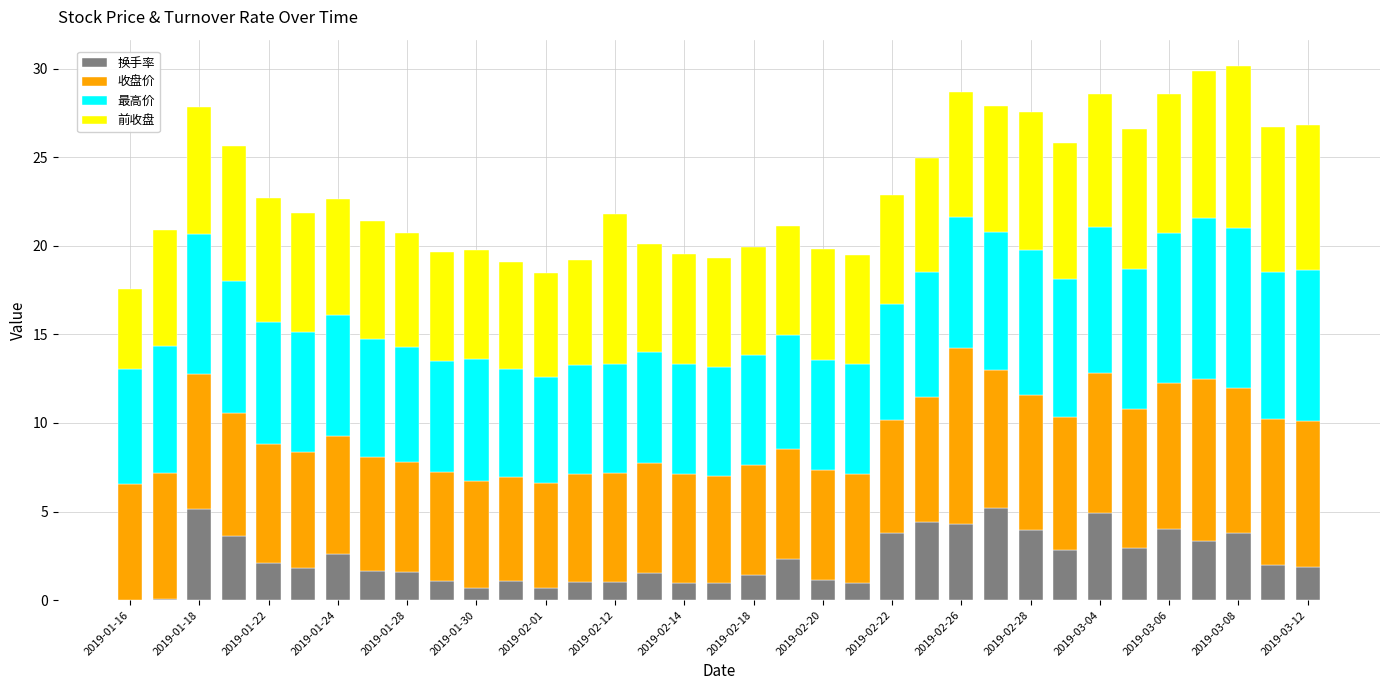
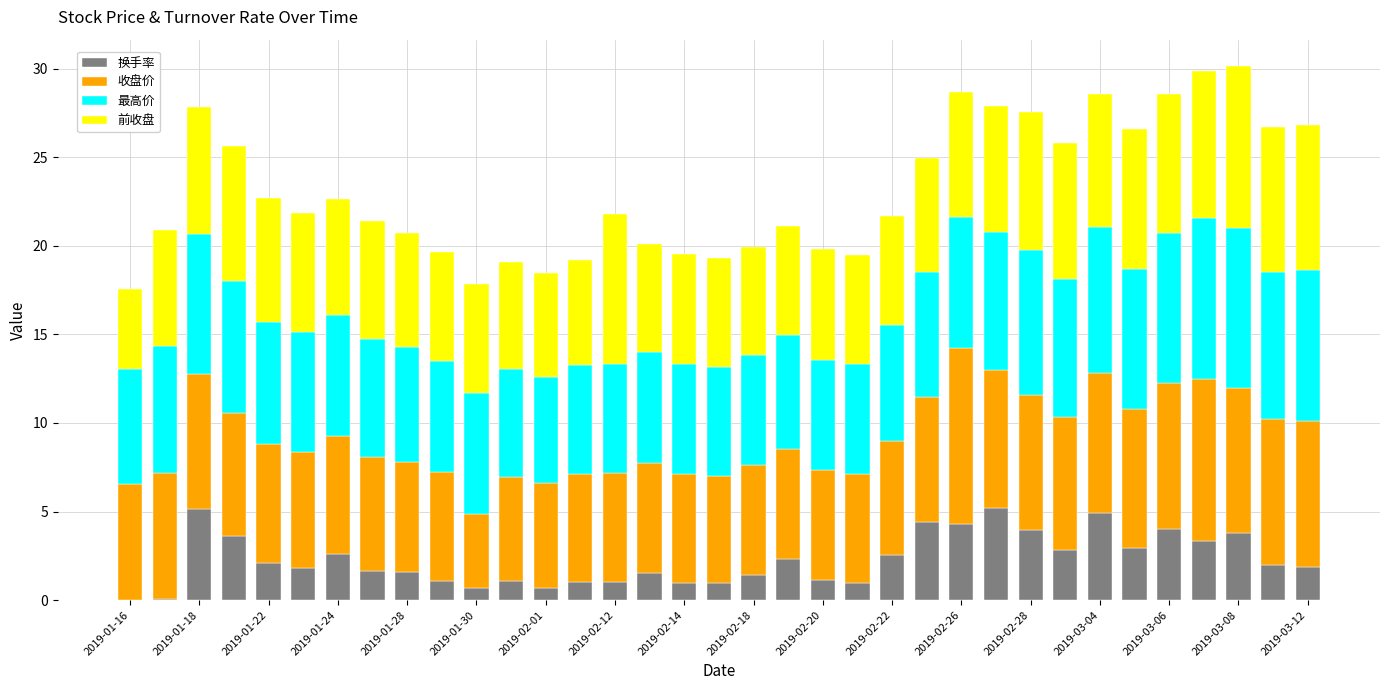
  {
    "换手率": {
      "2019-01-18": 5.1,
      "2019-01-22": 2.1,
      "2019-01-24": 2.6,
      "2019-01-28": 1.6,
      "2019-01-30": 0.7,
      "2019-02-01": 0.7,
      "2019-02-12": 1.0,
      "2019-02-14": 0.9,
      "2019-02-18": 1.4,
      "2019-02-20": 1.1,
-     "2019-02-22": 3.8,
+     "2019-02-22": 2.6,
      "2019-02-26": 4.3,
      "2019-02-28": 3.9,
      "2019-03-04": 4.9,
      "2019-03-06": 4.0,
      "2019-03-08": 3.8,
      "2019-03-12": 1.9
    },
    "收盘价": {
      "2019-01-16": 6.5,
      "2019-01-18": 7.7,
      "2019-01-22": 6.7,
      "2019-01-24": 6.7,
      "2019-01-28": 6.2,
-     "2019-01-30": 6.0,
+     "2019-01-30": 4.1,
      "2019-02-01": 5.9,
      "2019-02-12": 6.1,
      "2019-02-14": 6.2,
      "2019-02-18": 6.2,
      "2019-02-20": 6.2,
      "2019-02-22": 6.4,
      "2019-02-26": 9.9,
      "2019-02-28": 7.7,
      "2019-03-04": 7.9,
      "2019-03-06": 8.3,
      "2019-03-08": 8.2,
      "2019-03-12": 8.2
    },
    "最高价": {
      "2019-01-16": 6.5,
      "2019-01-18": 7.9,
      "2019-01-22": 6.9,
      "2019-01-24": 6.8,
      "2019-01-28": 6.5,
      "2019-01-30": 6.9,
      "2019-02-01": 6.0,
      "2019-02-12": 6.2,
      "2019-02-14": 6.2,
      "2019-02-18": 6.2,
      "2019-02-20": 6.2,
      "2019-02-22": 6.6,
      "2019-02-26": 7.4,
      "2019-02-28": 8.1,
      "2019-03-04": 8.3,
      "2019-03-06": 8.5,
      "2019-03-08": 9.1,
      "2019-03-12": 8.5
    },
    "前收盘": {
      "2019-01-16": 4.5,
      "2019-01-18": 7.2,
      "2019-01-22": 7.0,
      "2019-01-24": 6.6,
      "2019-01-28": 6.4,
      "2019-01-30": 6.2,
      "2019-02-01": 5.9,
      "2019-02-12": 8.5,
      "2019-02-14": 6.2,
      "2019-02-18": 6.1,
      "2019-02-20": 6.3,
      "2019-02-22": 6.1,
      "2019-02-26": 7.1,
      "2019-02-28": 7.8,
      "2019-03-04": 7.5,
      "2019-03-06": 7.8,
      "2019-03-08": 9.1,
      "2019-03-12": 8.2
    }
  }
